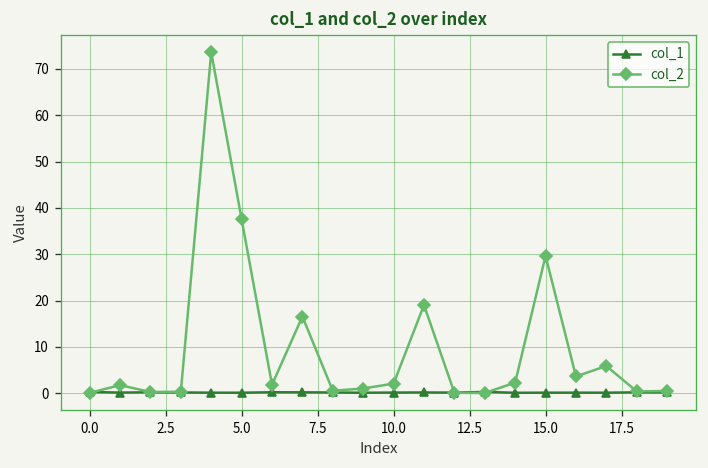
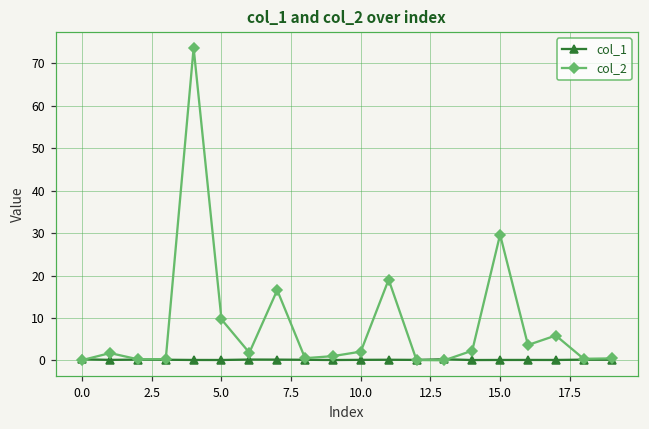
  {
    "col_1": {
      "5.0": 0,
      "10.0": 0,
      "15.0": 0
    },
    "col_2": {
-     "5.0": 38,
+     "5.0": 10,
      "10.0": 2,
      "15.0": 30
    }
  }
